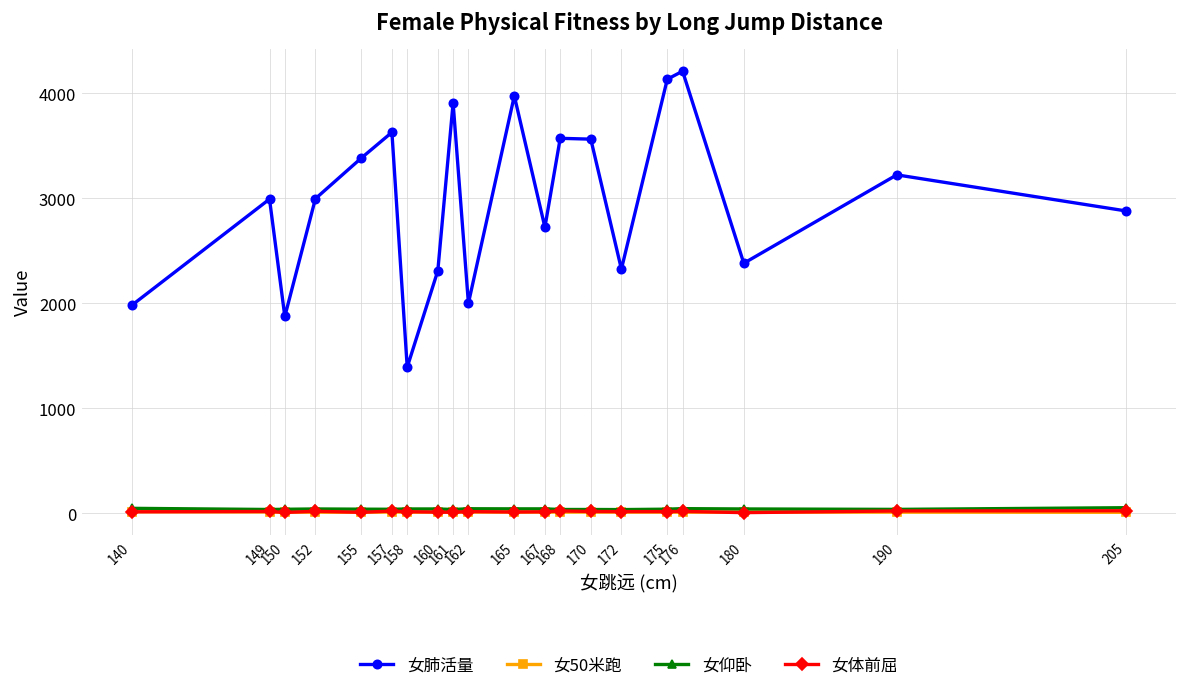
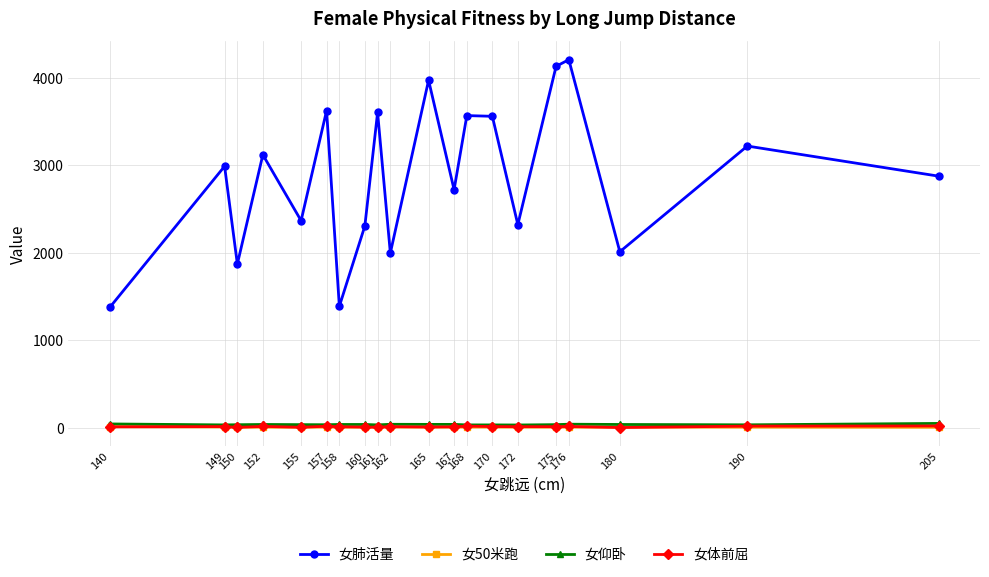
  {
    "女肺活量": {
-     "140": 2000,
+     "140": 1400,
      "149": 3000,
      "150": 1900,
-     "152": 3000,
-     "155": 3400,
+     "152": 3100,
+     "155": 2400,
      "157": 3600,
      "158": 1400,
      "160": 2300,
-     "161": 3900,
+     "161": 3600,
      "162": 2000,
      "165": 4000,
      "167": 2700,
      "168": 3600,
      "170": 3600,
      "172": 2300,
      "175": 4100,
      "176": 4200,
-     "180": 2400,
+     "180": 2000,
      "190": 3200,
      "205": 2900
    },
    "女仰卧": {
      "140": 0,
      "160": 0,
      "165": 0,
      "180": 0
    }
  }
